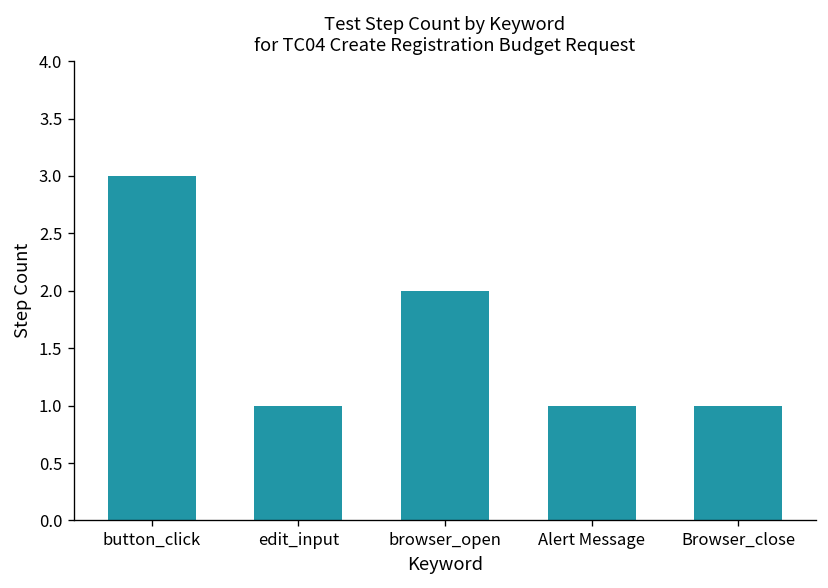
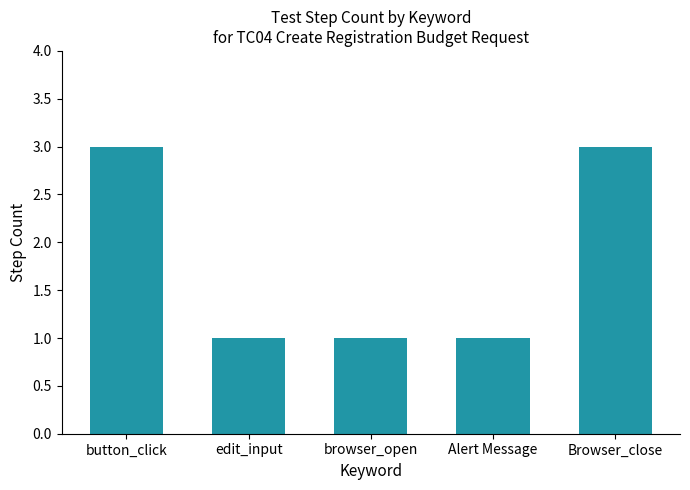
  {
    "button_click": 3,
    "edit_input": 1,
-   "browser_open": 2,
+   "browser_open": 1,
    "Alert Message": 1,
-   "Browser_close": 1
+   "Browser_close": 3
  }
